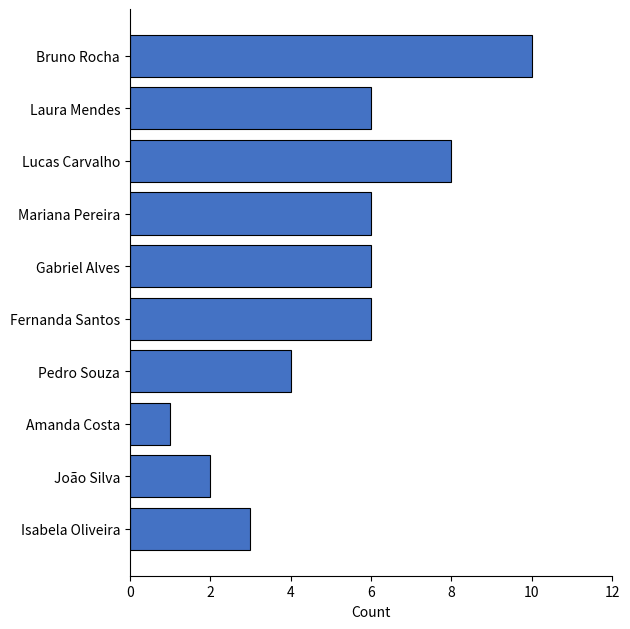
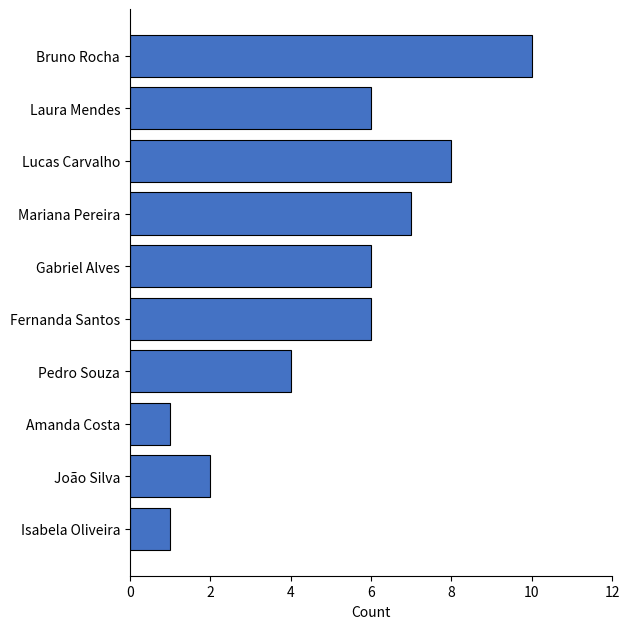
  {
    "Bruno Rocha": 10,
    "Laura Mendes": 6,
    "Lucas Carvalho": 8,
-   "Mariana Pereira": 6,
+   "Mariana Pereira": 7,
    "Gabriel Alves": 6,
    "Fernanda Santos": 6,
    "Pedro Souza": 4,
    "Amanda Costa": 1,
    "João Silva": 2,
-   "Isabela Oliveira": 3
+   "Isabela Oliveira": 1
  }
